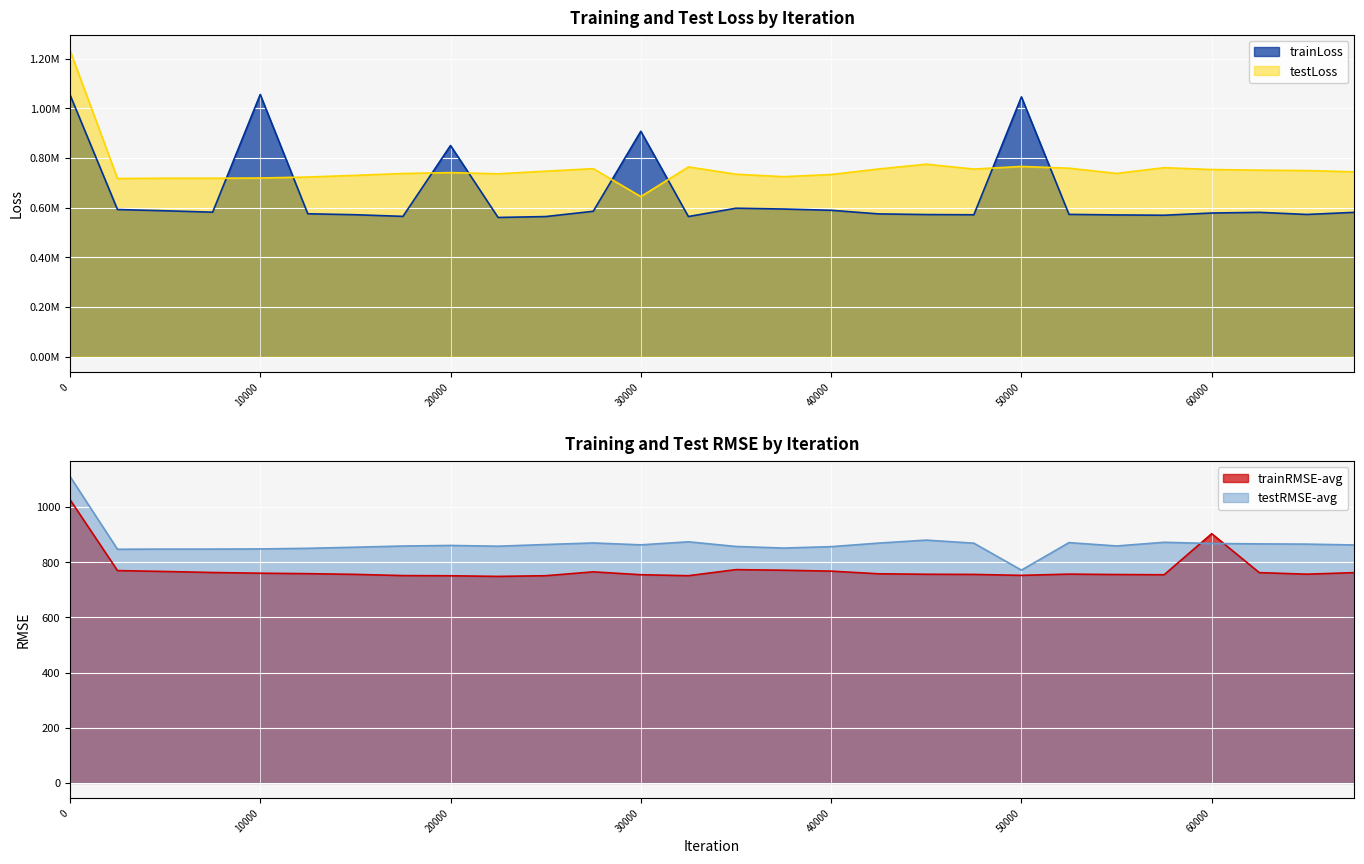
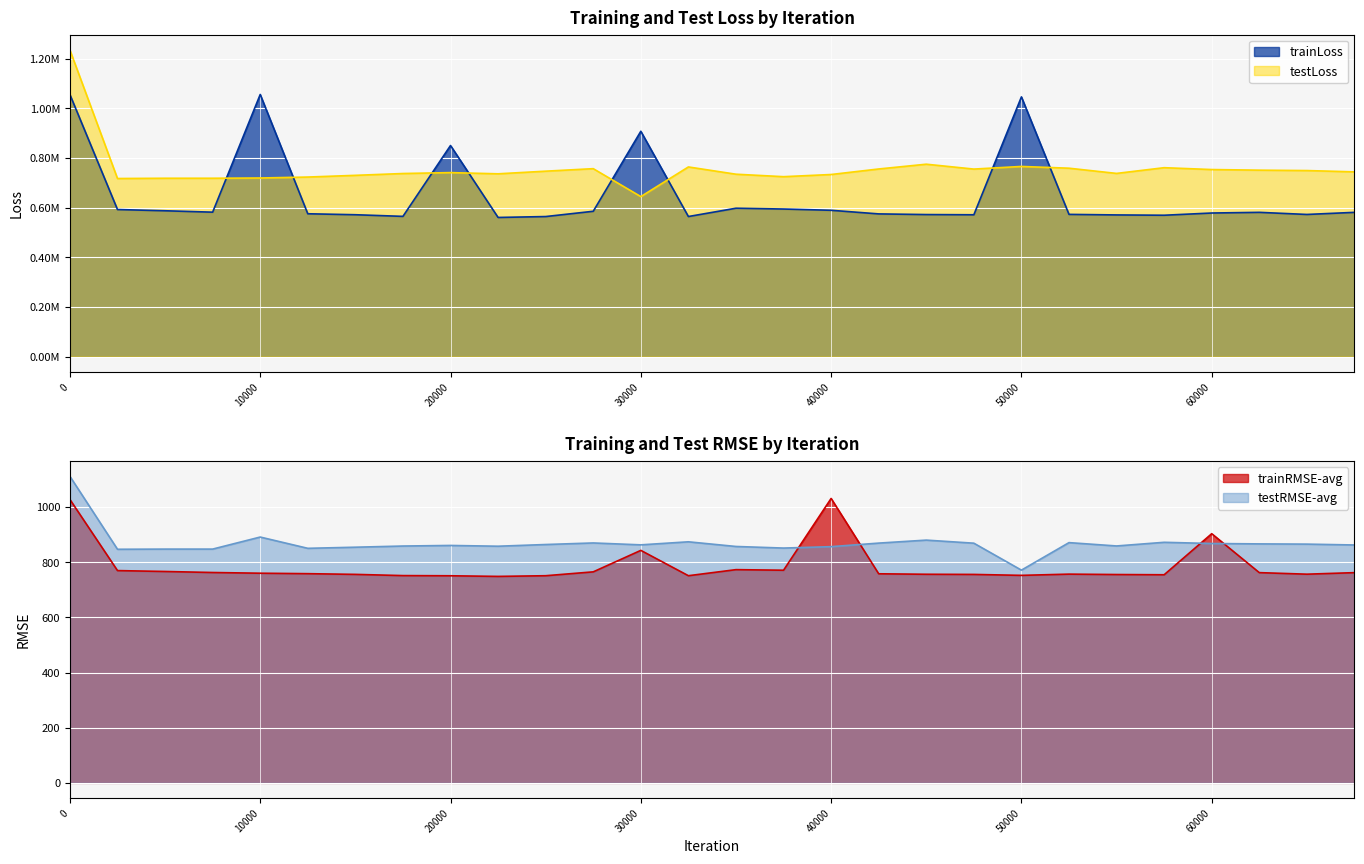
  {
    "Training and Test Loss by Iteration": {
      "trainLoss": {
        "0": 1060000,
        "10000": 1060000,
        "20000": 850000,
        "30000": 910000,
        "40000": 590000,
        "50000": 1050000,
        "60000": 580000
      },
      "testLoss": {
        "0": 1230000,
        "10000": 720000,
        "20000": 740000,
        "30000": 640000,
        "40000": 730000,
        "50000": 770000,
        "60000": 750000
      }
    },
    "Training and Test RMSE by Iteration": {
      "trainRMSE-avg": {
        "0": 1030,
        "10000": 760,
        "20000": 750,
-       "30000": 750,
-       "40000": 770,
+       "30000": 840,
+       "40000": 1030,
        "50000": 750,
        "60000": 900
      },
      "testRMSE-avg": {
        "0": 1110,
-       "10000": 850,
+       "10000": 890,
        "20000": 860,
        "30000": 860,
        "40000": 860,
        "50000": 770,
        "60000": 870
      }
    }
  }
